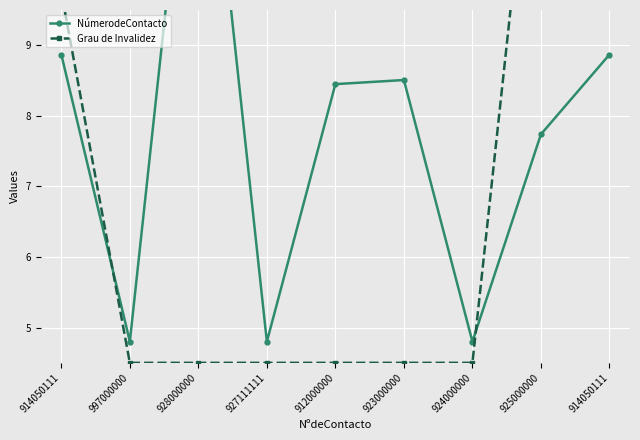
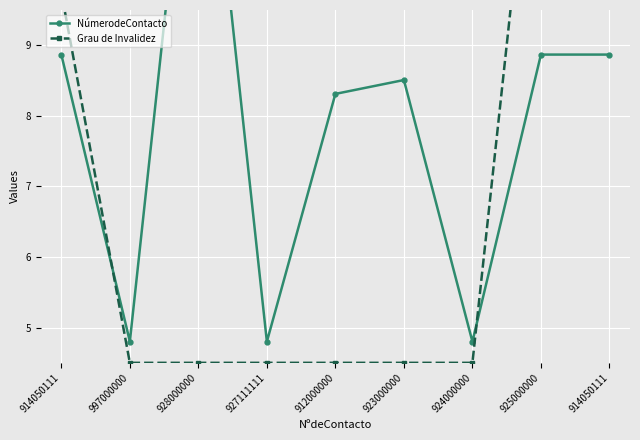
  {
    "NúmerodeContacto": {
      "997000000": 4.8,
      "927111111": 4.8,
-     "912000000": 8.4,
+     "912000000": 8.3,
      "923000000": 8.5,
      "924000000": 4.8,
-     "925000000": 7.7
+     "925000000": 8.9
    },
    "Grau de Invalidez": {
      "997000000": 4.5,
      "928000000": 4.5,
      "927111111": 4.5,
      "912000000": 4.5,
      "923000000": 4.5,
      "924000000": 4.5
    }
  }
